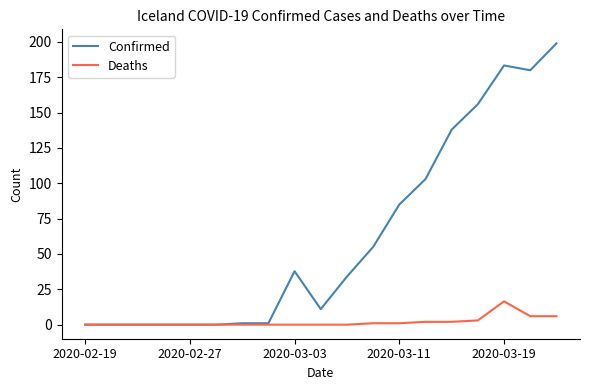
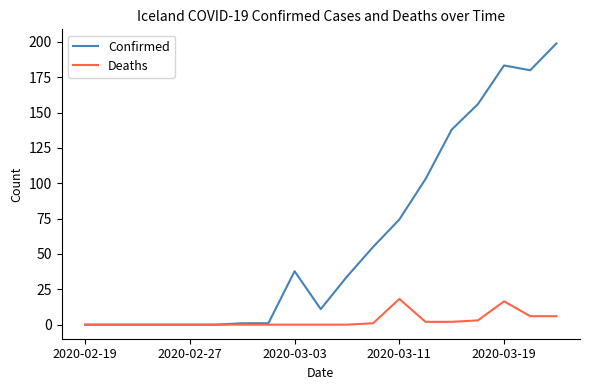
  {
    "Confirmed": {
      "2020-03-03": 38,
-     "2020-03-11": 85,
+     "2020-03-11": 74,
      "2020-03-19": 183
    },
    "Deaths": {
      "2020-03-03": 0,
-     "2020-03-11": 1,
+     "2020-03-11": 18,
      "2020-03-19": 17
    }
  }
